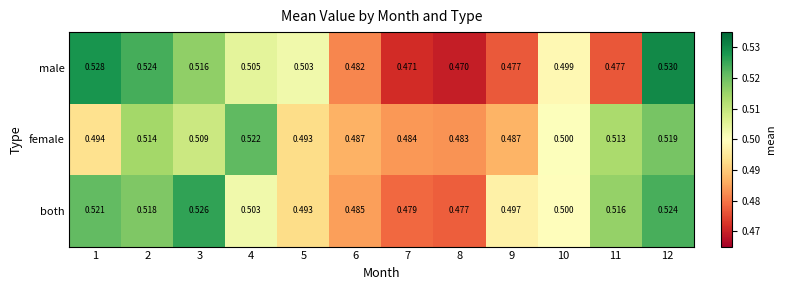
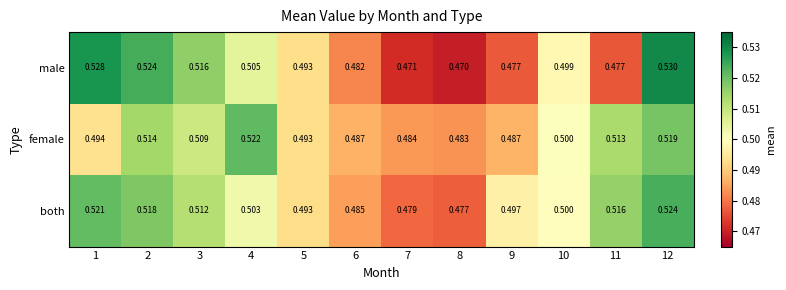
  {
    "male": {
      "1": 0.528,
      "2": 0.524,
      "3": 0.516,
      "4": 0.505,
-     "5": 0.503,
+     "5": 0.493,
      "6": 0.482,
      "7": 0.471,
      "8": 0.470,
      "9": 0.477,
      "10": 0.499,
      "11": 0.477,
      "12": 0.530
    },
    "female": {
      "1": 0.494,
      "2": 0.514,
      "3": 0.509,
      "4": 0.522,
      "5": 0.493,
      "6": 0.487,
      "7": 0.484,
      "8": 0.483,
      "9": 0.487,
      "10": 0.500,
      "11": 0.513,
      "12": 0.519
    },
    "both": {
      "1": 0.521,
      "2": 0.518,
-     "3": 0.526,
+     "3": 0.512,
      "4": 0.503,
      "5": 0.493,
      "6": 0.485,
      "7": 0.479,
      "8": 0.477,
      "9": 0.497,
      "10": 0.500,
      "11": 0.516,
      "12": 0.524
    }
  }
